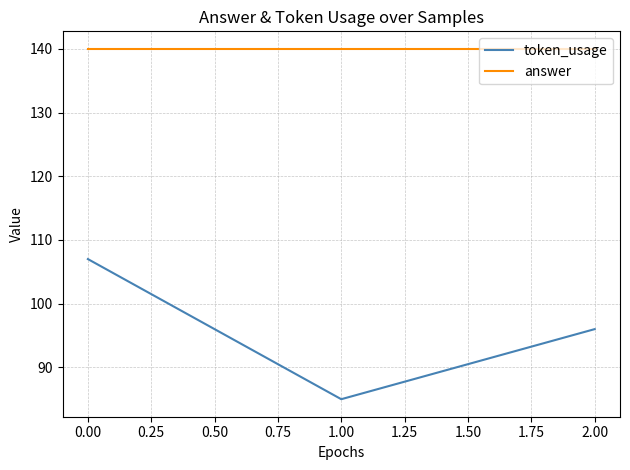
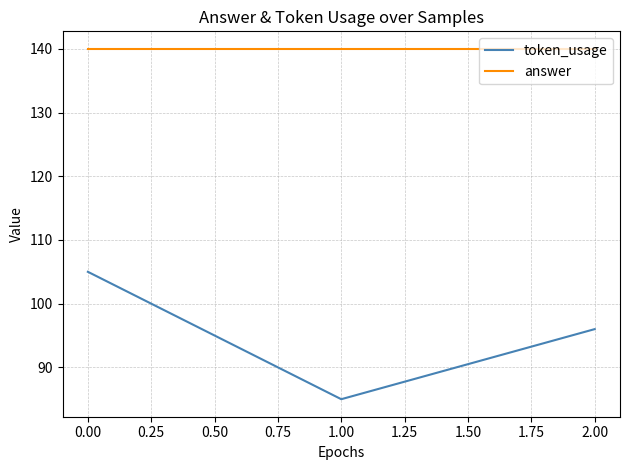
  {
    "token_usage": {
-     "0.00": 107,
+     "0.00": 105,
      "1.00": 85,
      "2.00": 96
    },
    "answer": {
      "0.00": 140,
      "1.00": 140
    }
  }
